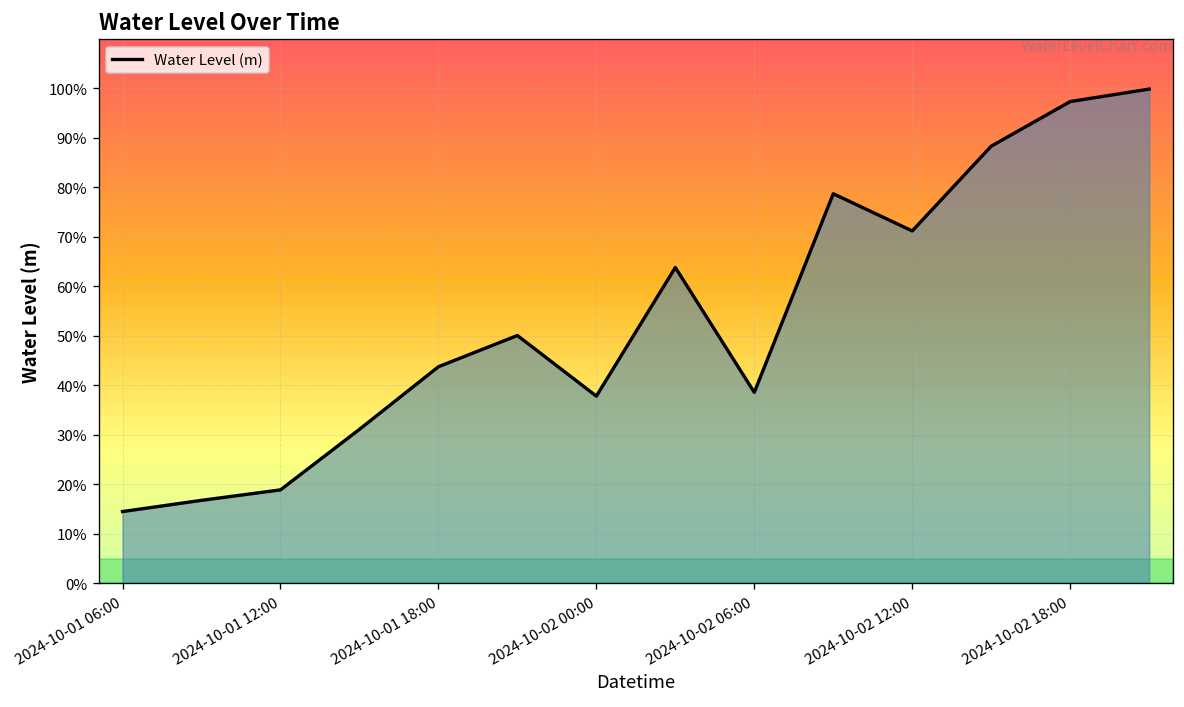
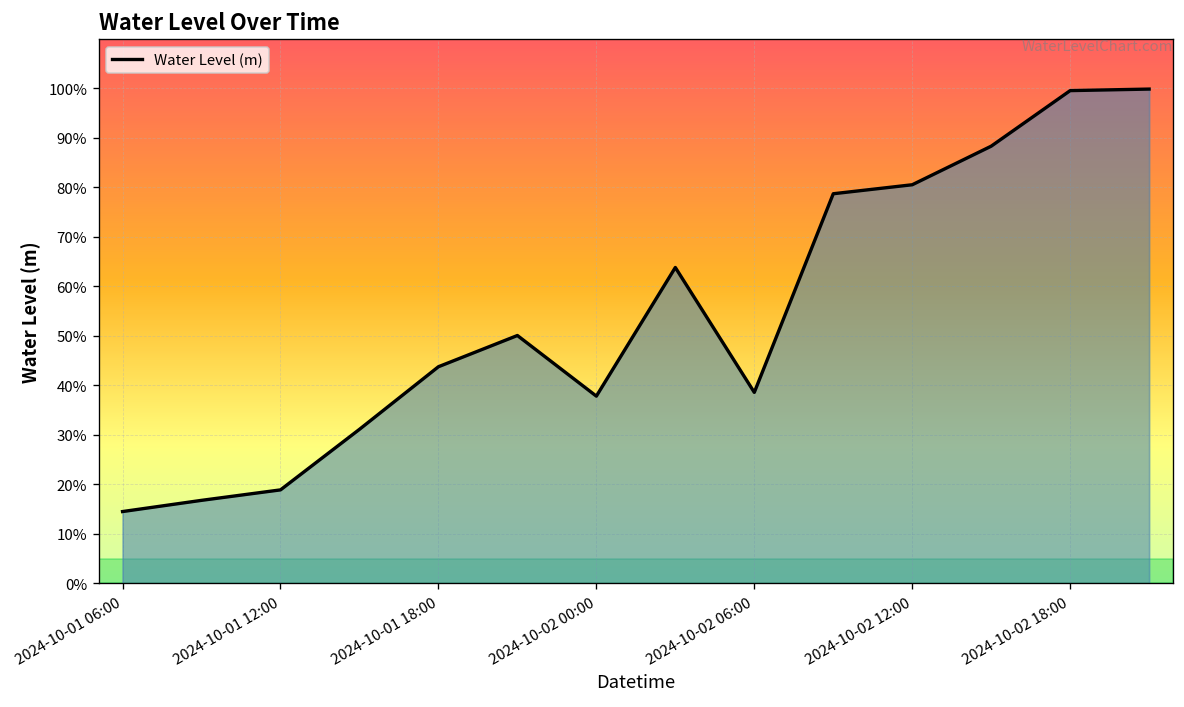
  {
    "2024-10-01 06:00": "15%",
    "2024-10-01 12:00": "19%",
    "2024-10-01 18:00": "44%",
    "2024-10-02 00:00": "38%",
    "2024-10-02 06:00": "39%",
-   "2024-10-02 12:00": "71%",
-   "2024-10-02 18:00": "97%"
+   "2024-10-02 12:00": "81%",
+   "2024-10-02 18:00": "100%"
  }
